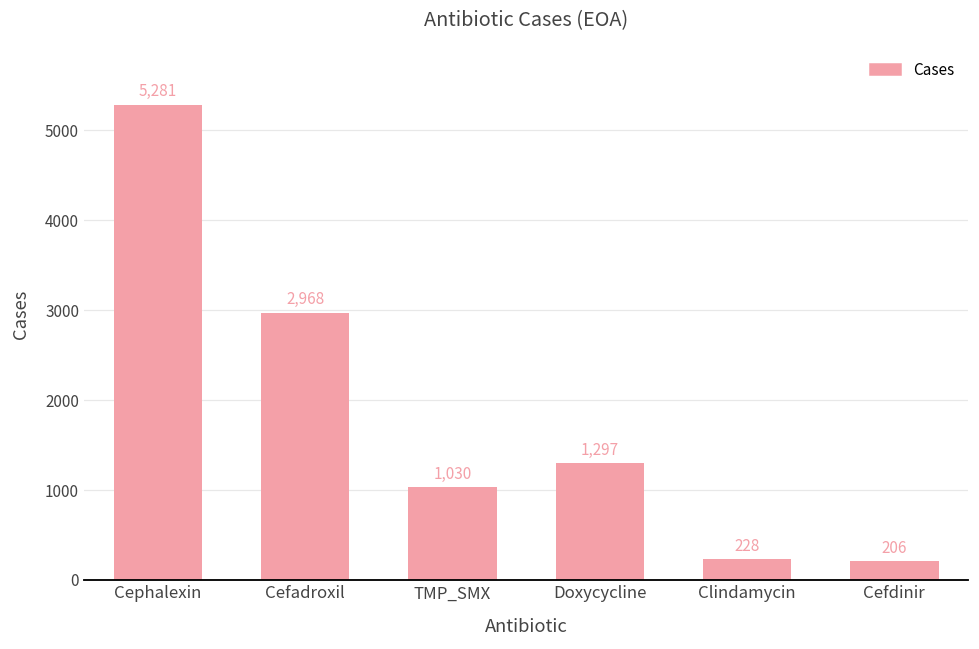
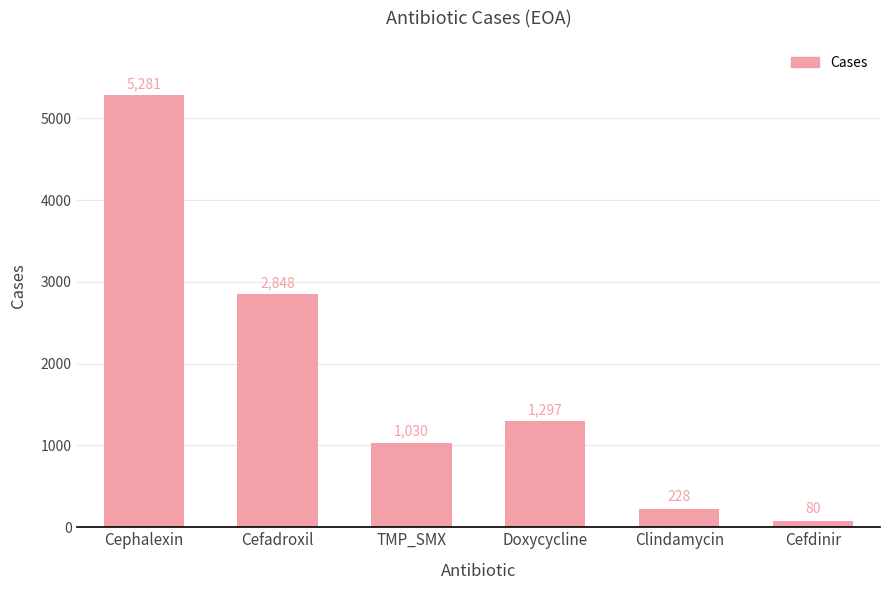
  {
    "Cephalexin": "5,281",
-   "Cefadroxil": "2,968",
+   "Cefadroxil": "2,848",
    "TMP_SMX": "1,030",
    "Doxycycline": "1,297",
    "Clindamycin": "228",
-   "Cefdinir": "206"
+   "Cefdinir": "80"
  }
